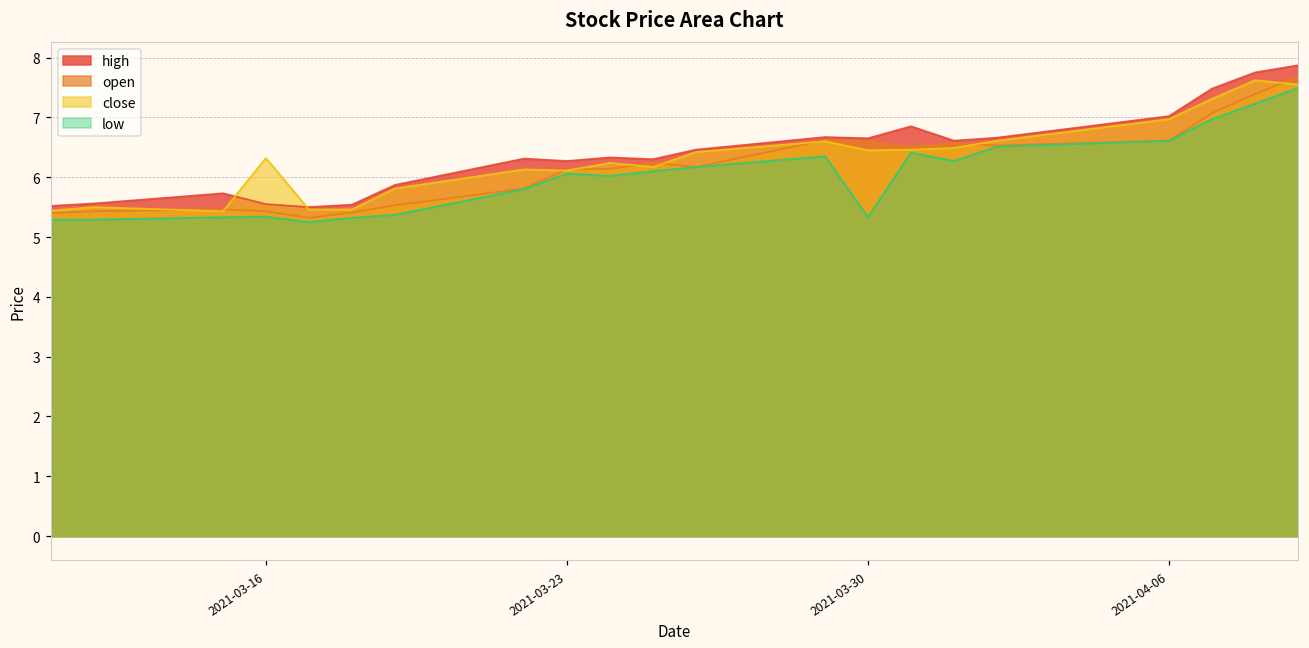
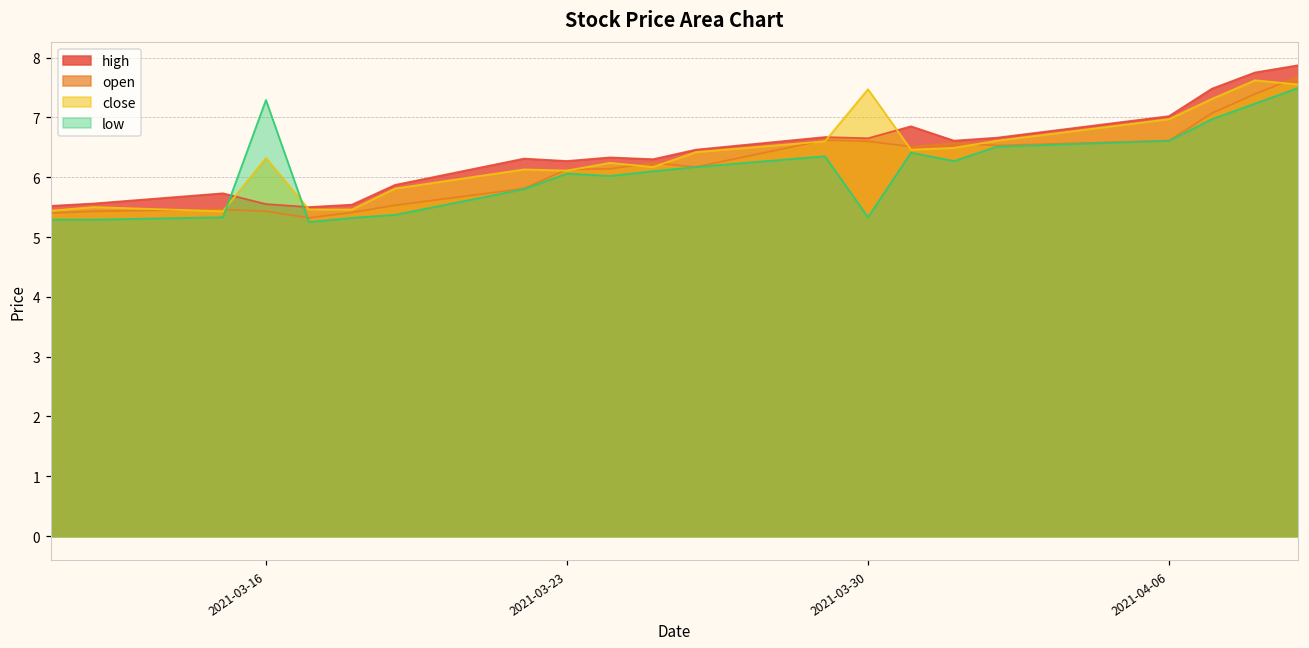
  {
    "close": {
      "2021-03-16": 6.3,
-     "2021-03-30": 6.5,
+     "2021-03-30": 7.5,
      "2021-04-06": 7.0
    },
    "low": {
-     "2021-03-16": 5.3,
+     "2021-03-16": 7.3,
      "2021-03-23": 6.1,
      "2021-03-30": 5.3
    }
  }
